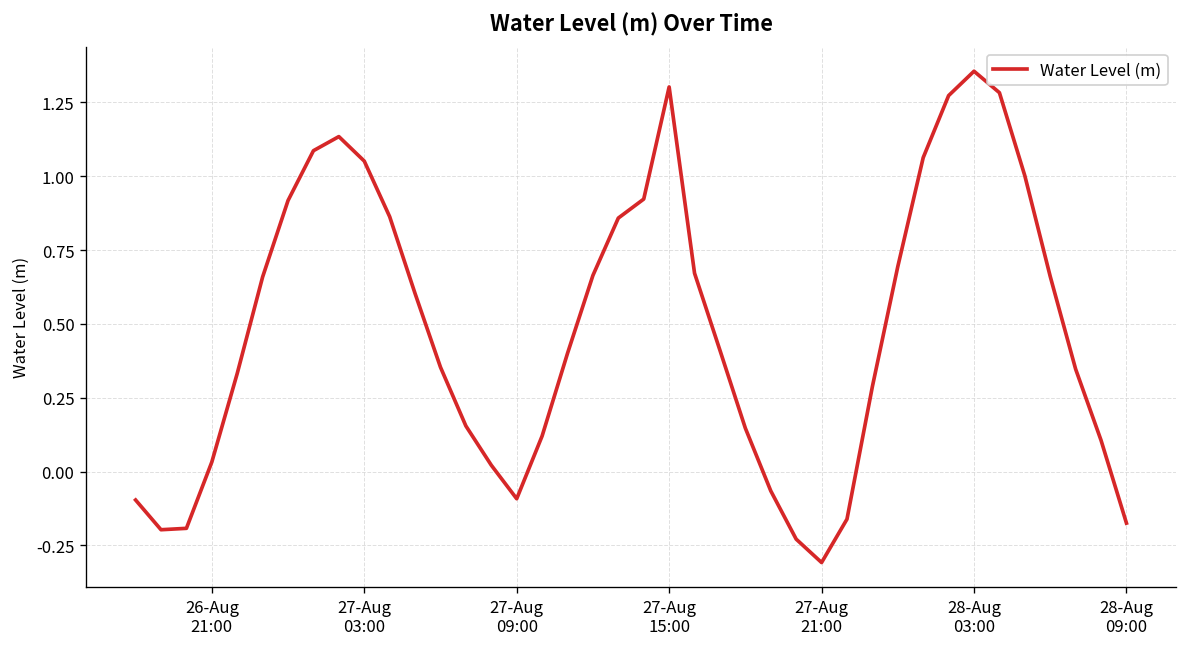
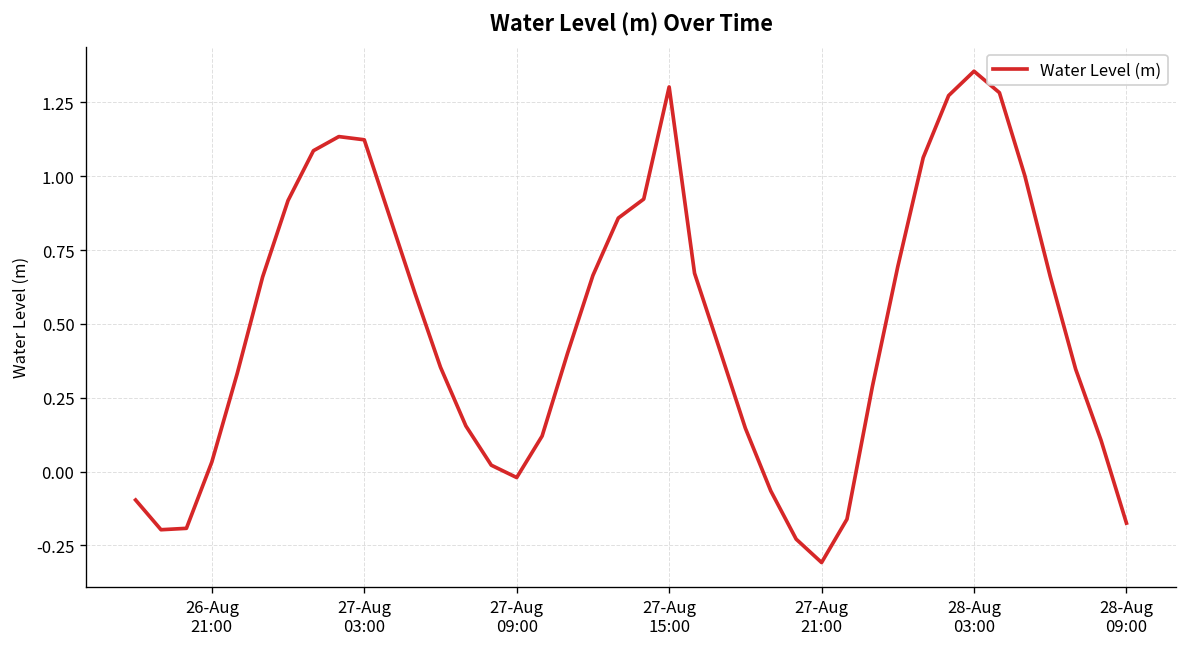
  {
    "26-Aug 21:00": 0.03,
-   "27-Aug 03:00": 1.05,
-   "27-Aug 09:00": -0.09,
+   "27-Aug 03:00": 1.12,
+   "27-Aug 09:00": -0.02,
    "27-Aug 15:00": 1.30,
    "27-Aug 21:00": -0.31,
    "28-Aug 03:00": 1.36,
    "28-Aug 09:00": -0.17
  }
